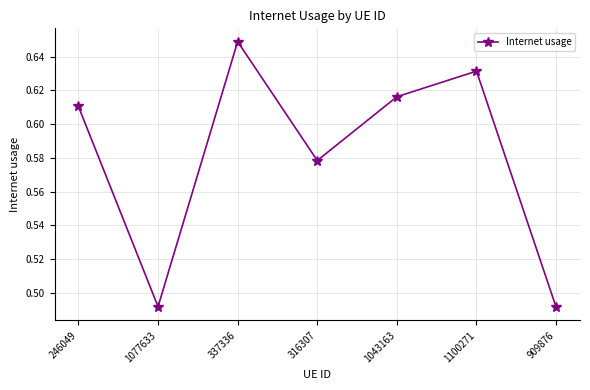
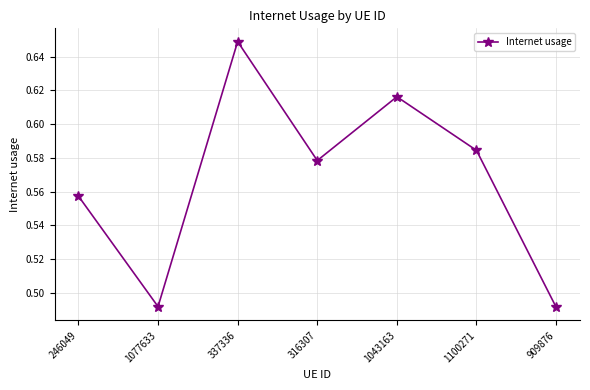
  {
-   "246049": 0.610,
+   "246049": 0.557,
    "1077633": 0.492,
    "337336": 0.649,
    "316307": 0.578,
    "1043163": 0.616,
-   "1100271": 0.631,
+   "1100271": 0.584,
    "909876": 0.492
  }
